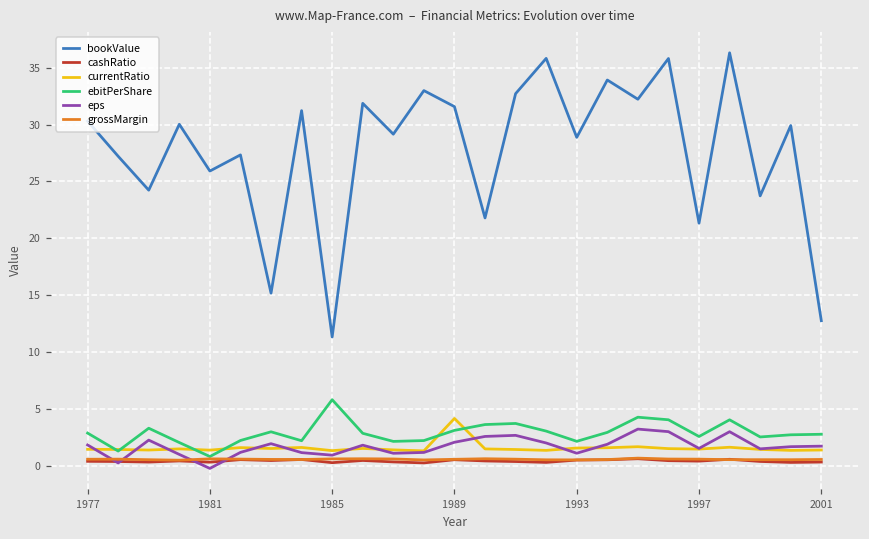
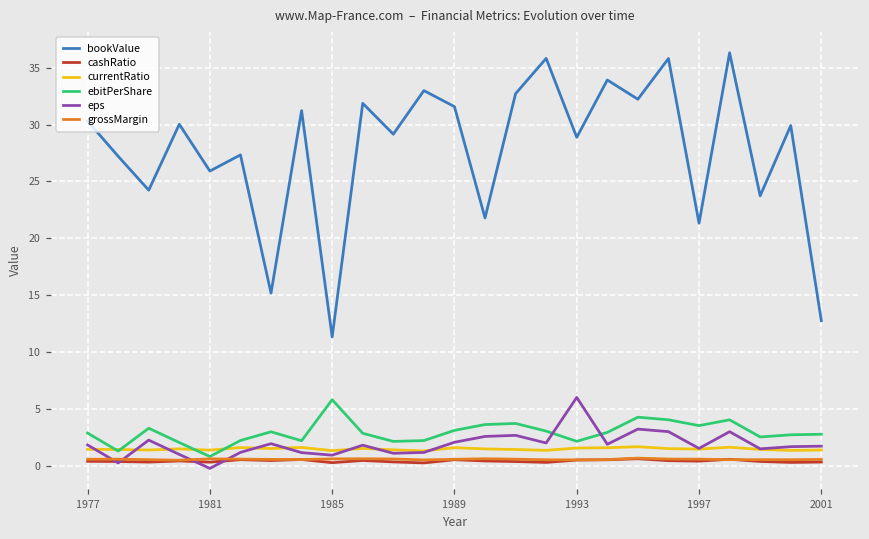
  {
    "bookValue": {
      "1981": 25.9,
      "1985": 11.3,
      "1989": 31.6,
      "1993": 28.9,
      "1997": 21.3,
      "2001": 12.8
    },
    "cashRatio": {
      "1981": 0.3,
      "1985": 0.3
    },
    "currentRatio": {
      "1977": 1.5,
      "1981": 1.4,
      "1985": 1.3,
-     "1989": 4.2,
+     "1989": 1.6,
      "1993": 1.6,
      "2001": 1.4
    },
    "ebitPerShare": {
      "1977": 2.9,
      "1985": 5.8,
      "1989": 3.1,
      "1993": 2.2,
-     "1997": 2.6,
+     "1997": 3.5,
      "2001": 2.8
    },
    "eps": {
      "1977": 1.8,
      "1981": -0.2,
      "1985": 0.9,
      "1989": 2.1,
-     "1993": 1.1,
+     "1993": 6.0,
      "2001": 1.7
    },
    "grossMargin": {
      "1985": 0.6
    }
  }
